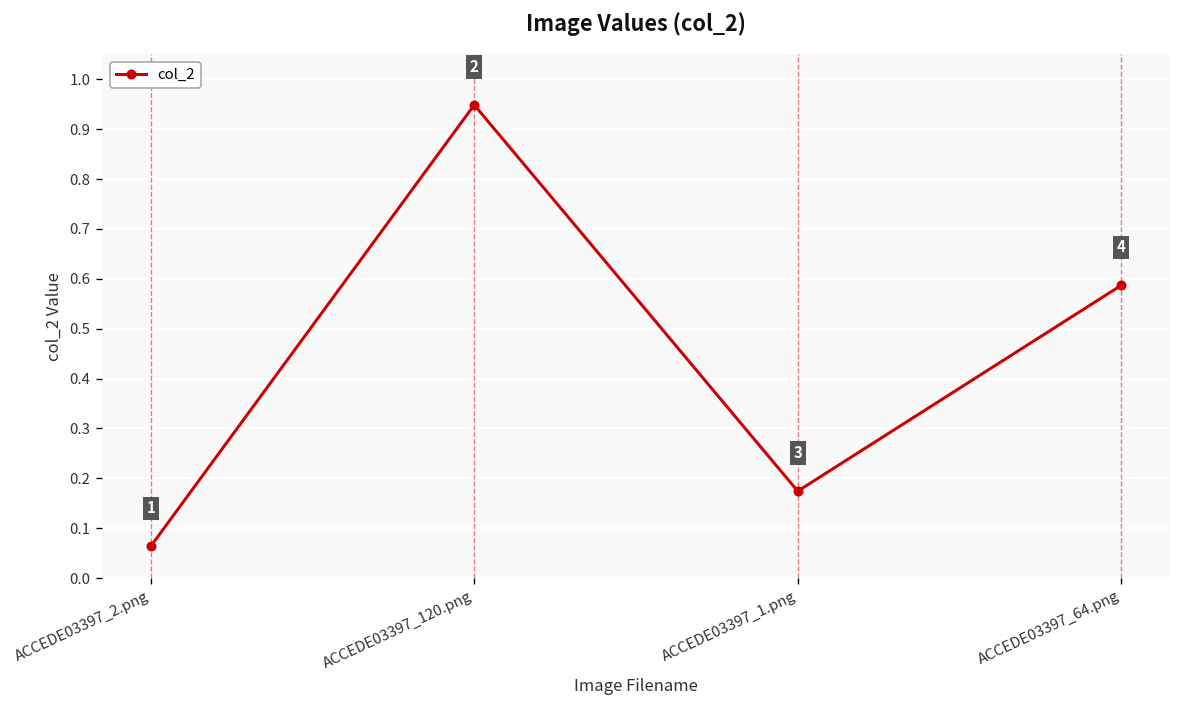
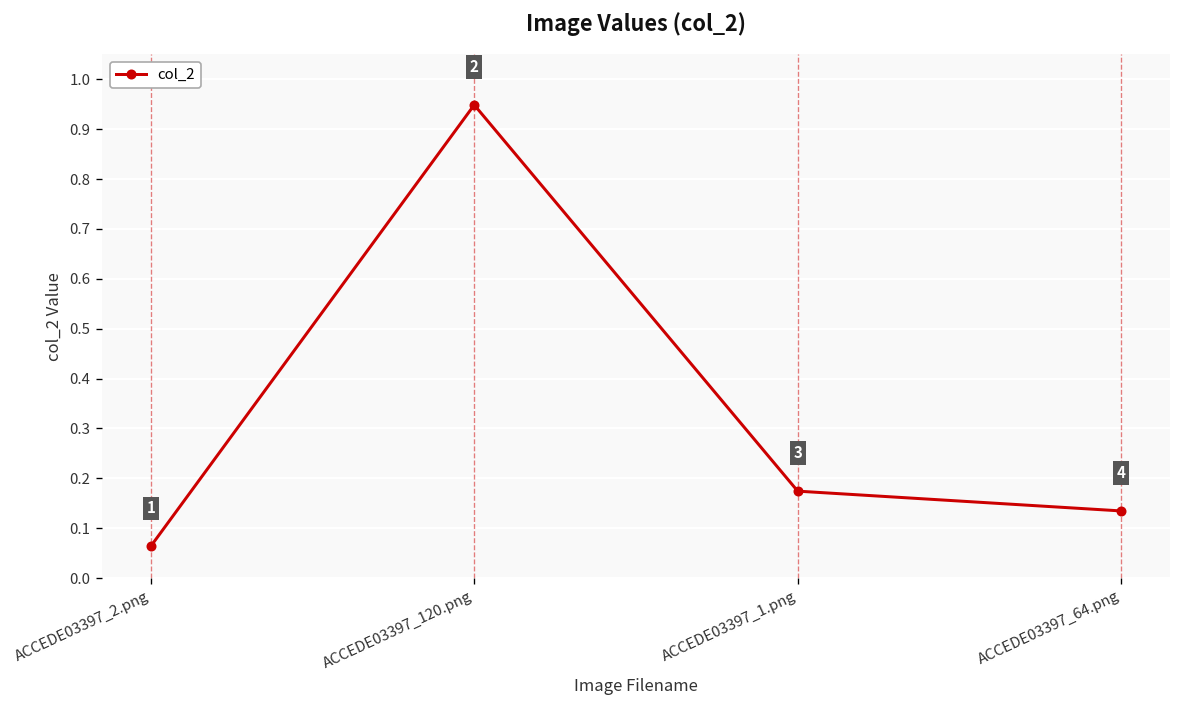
  {
-   "ACCEDE03397_64.png": 0.59
+   "ACCEDE03397_64.png": 0.13
  }
